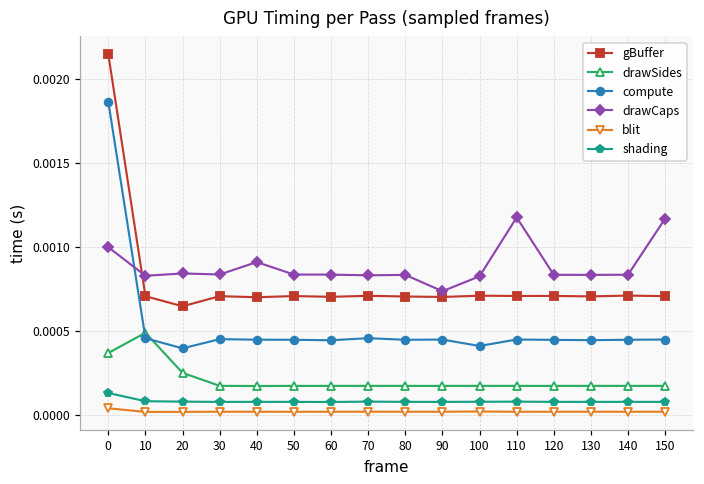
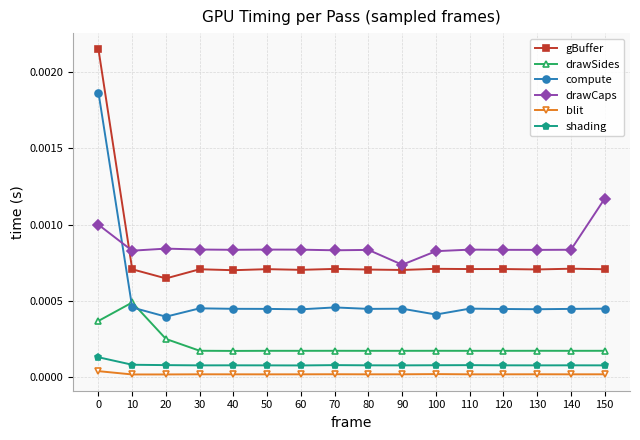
  {
    "gBuffer": {
      "0": 0.00215,
      "10": 0.00071,
      "20": 0.00065,
      "30": 0.00071,
      "40": 0.00070,
      "50": 0.00071,
      "60": 0.00070,
      "70": 0.00071,
      "80": 0.00071,
      "90": 0.00070,
      "100": 0.00071,
      "110": 0.00071,
      "120": 0.00071,
      "130": 0.00071,
      "140": 0.00071,
      "150": 0.00071
    },
    "compute": {
      "0": 0.00187,
      "10": 0.00046,
      "20": 0.00040,
      "30": 0.00045,
      "40": 0.00045,
      "50": 0.00045,
      "60": 0.00044,
      "70": 0.00046,
      "80": 0.00045,
      "90": 0.00045,
      "100": 0.00041,
      "110": 0.00045,
      "120": 0.00045,
      "130": 0.00045,
      "140": 0.00045,
      "150": 0.00045
    },
    "drawCaps": {
      "0": 0.00100,
      "10": 0.00083,
      "20": 0.00084,
      "30": 0.00084,
-     "40": 0.00091,
+     "40": 0.00083,
      "50": 0.00084,
      "60": 0.00084,
      "70": 0.00083,
      "80": 0.00083,
      "90": 0.00074,
      "100": 0.00083,
-     "110": 0.00118,
+     "110": 0.00084,
      "120": 0.00083,
      "130": 0.00083,
      "140": 0.00084,
      "150": 0.00117
    },
    "blit": {
      "0": 0.00004,
      "10": 0.00002,
      "20": 0.00002,
      "30": 0.00002,
      "40": 0.00002,
      "50": 0.00002,
      "60": 0.00002,
      "70": 0.00002,
      "80": 0.00002,
      "90": 0.00002,
      "100": 0.00002,
      "110": 0.00002,
      "120": 0.00002,
      "130": 0.00002,
      "140": 0.00002,
      "150": 0.00002
    }
  }
